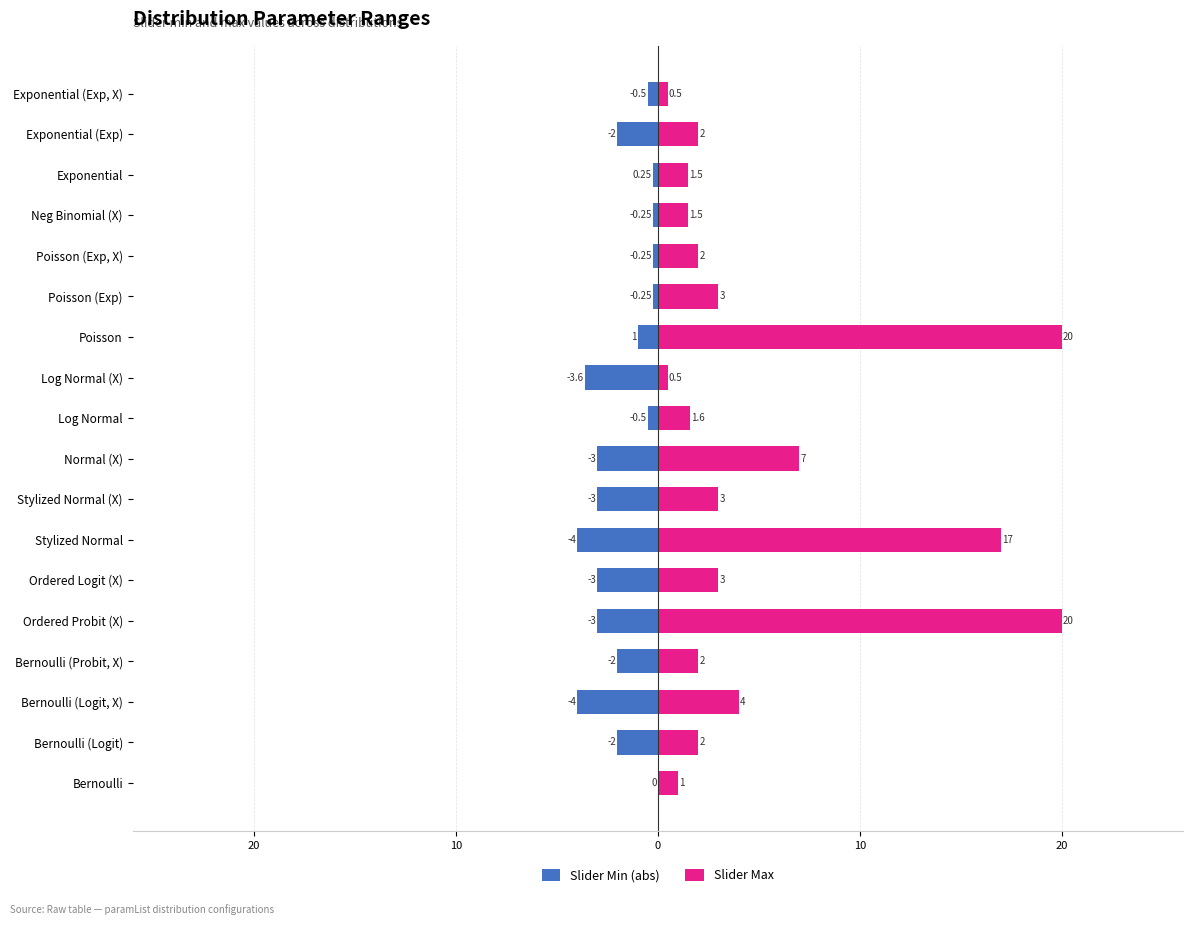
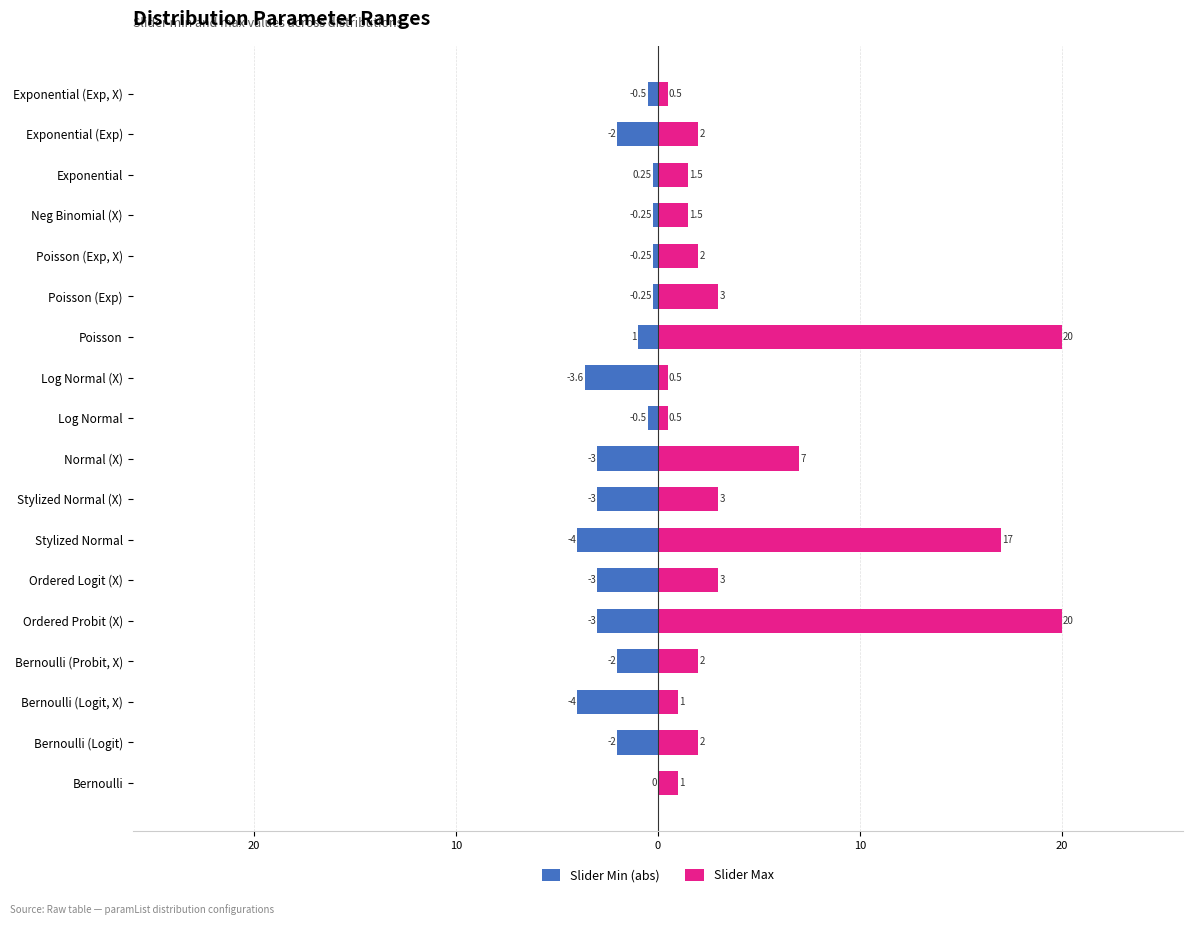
  {
    "Slider Min (abs)": {
      "Exponential (Exp, X)": -0.5,
      "Exponential (Exp)": -2,
      "Neg Binomial (X)": -0.25,
      "Poisson (Exp, X)": -0.25,
      "Poisson (Exp)": -0.25,
      "Log Normal (X)": -3.6,
      "Log Normal": -0.5,
      "Normal (X)": -3,
      "Stylized Normal (X)": -3,
      "Stylized Normal": -4,
      "Ordered Logit (X)": -3,
      "Ordered Probit (X)": -3,
      "Bernoulli (Probit, X)": -2,
      "Bernoulli (Logit, X)": -4,
      "Bernoulli (Logit)": -2,
      "Bernoulli": 0
    },
    "Slider Max": {
      "Exponential (Exp, X)": 0.5,
      "Exponential (Exp)": 2,
      "Exponential": 1.5,
      "Neg Binomial (X)": 1.5,
      "Poisson (Exp, X)": 2,
      "Poisson (Exp)": 3,
      "Poisson": 20,
      "Log Normal (X)": 0.5,
-     "Log Normal": 1.6,
+     "Log Normal": 0.5,
      "Normal (X)": 7,
      "Stylized Normal (X)": 3,
      "Stylized Normal": 17,
      "Ordered Logit (X)": 3,
      "Ordered Probit (X)": 20,
      "Bernoulli (Probit, X)": 2,
-     "Bernoulli (Logit, X)": 4,
+     "Bernoulli (Logit, X)": 1,
      "Bernoulli (Logit)": 2,
      "Bernoulli": 1
    }
  }
